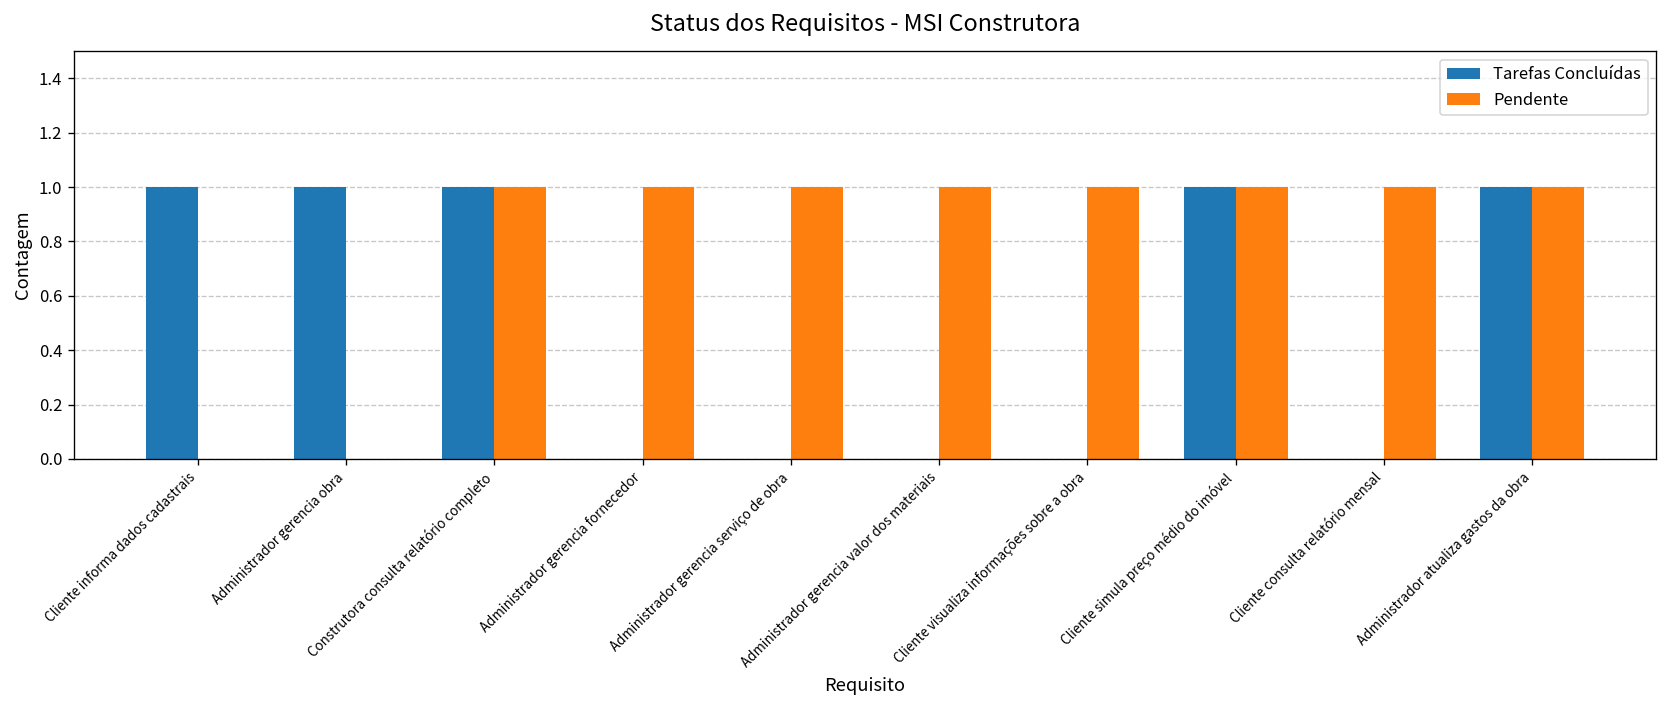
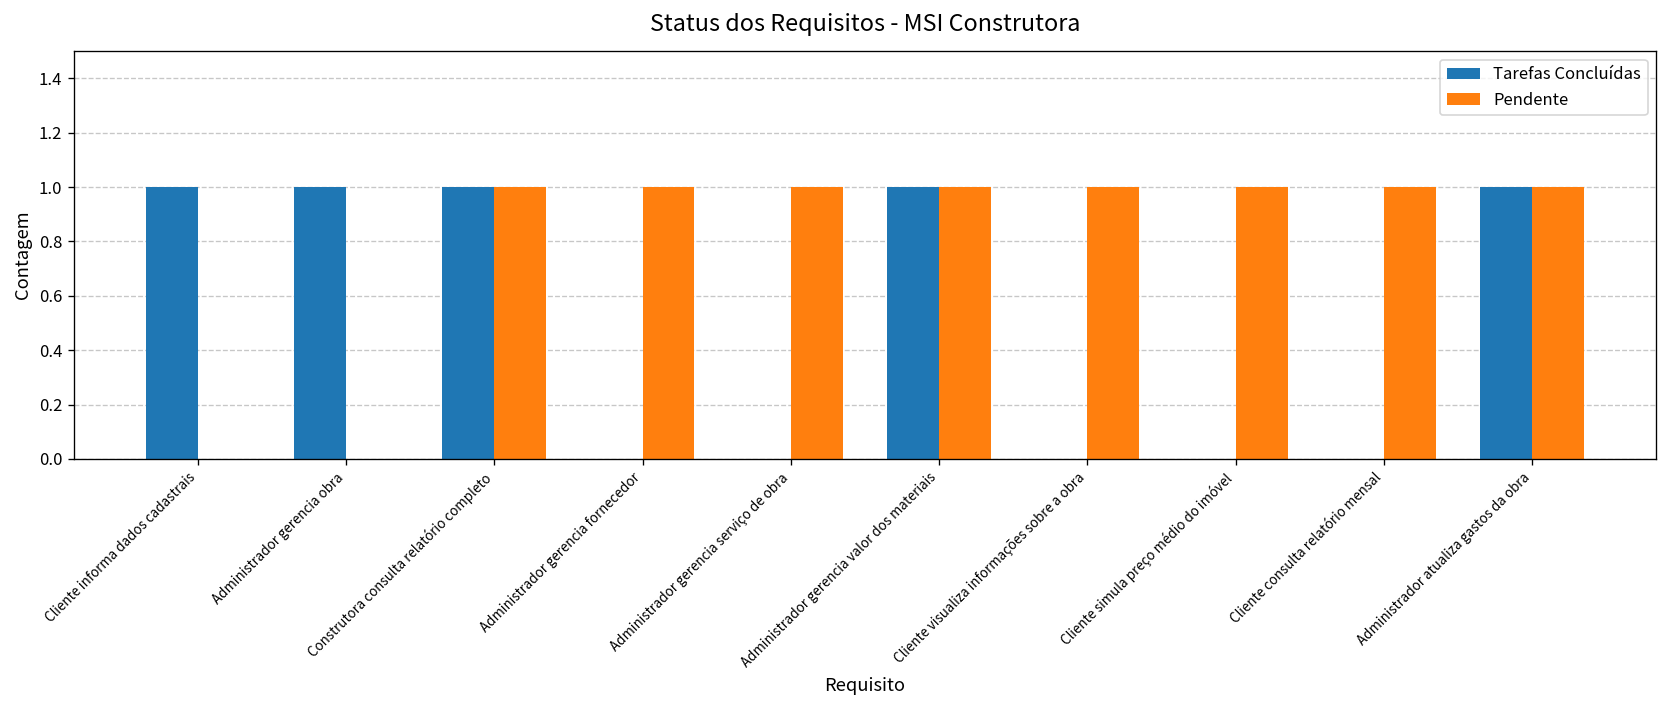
  {
    "Tarefas Concluídas": {
      "Cliente informa dados cadastrais": 1,
      "Administrador gerencia obra": 1,
      "Construtora consulta relatório completo": 1,
      "Administrador gerencia fornecedor": 0,
      "Administrador gerencia serviço de obra": 0,
-     "Administrador gerencia valor dos materiais": 0,
+     "Administrador gerencia valor dos materiais": 1,
      "Cliente visualiza informações sobre a obra": 0,
-     "Cliente simula preço médio do imóvel": 1,
+     "Cliente simula preço médio do imóvel": 0,
      "Cliente consulta relatório mensal": 0,
      "Administrador atualiza gastos da obra": 1
    },
    "Pendente": {
      "Cliente informa dados cadastrais": 0,
      "Administrador gerencia obra": 0,
      "Construtora consulta relatório completo": 1,
      "Administrador gerencia fornecedor": 1,
      "Administrador gerencia serviço de obra": 1,
      "Administrador gerencia valor dos materiais": 1,
      "Cliente visualiza informações sobre a obra": 1,
      "Cliente simula preço médio do imóvel": 1,
      "Cliente consulta relatório mensal": 1,
      "Administrador atualiza gastos da obra": 1
    }
  }
